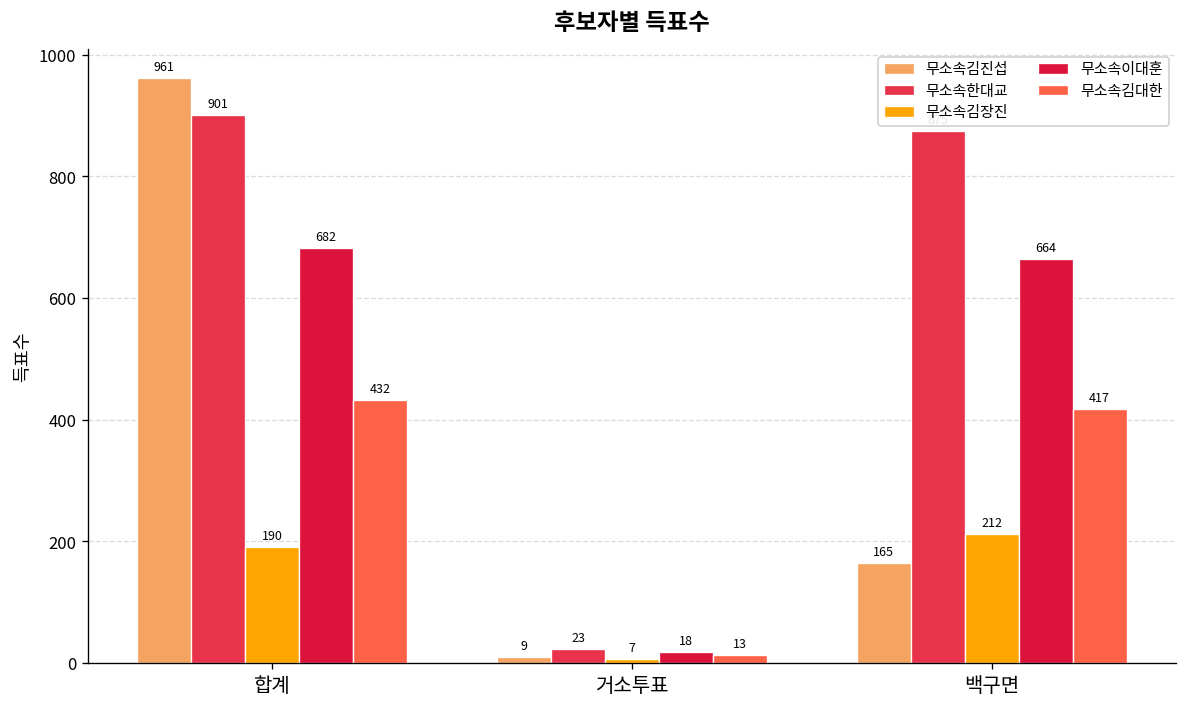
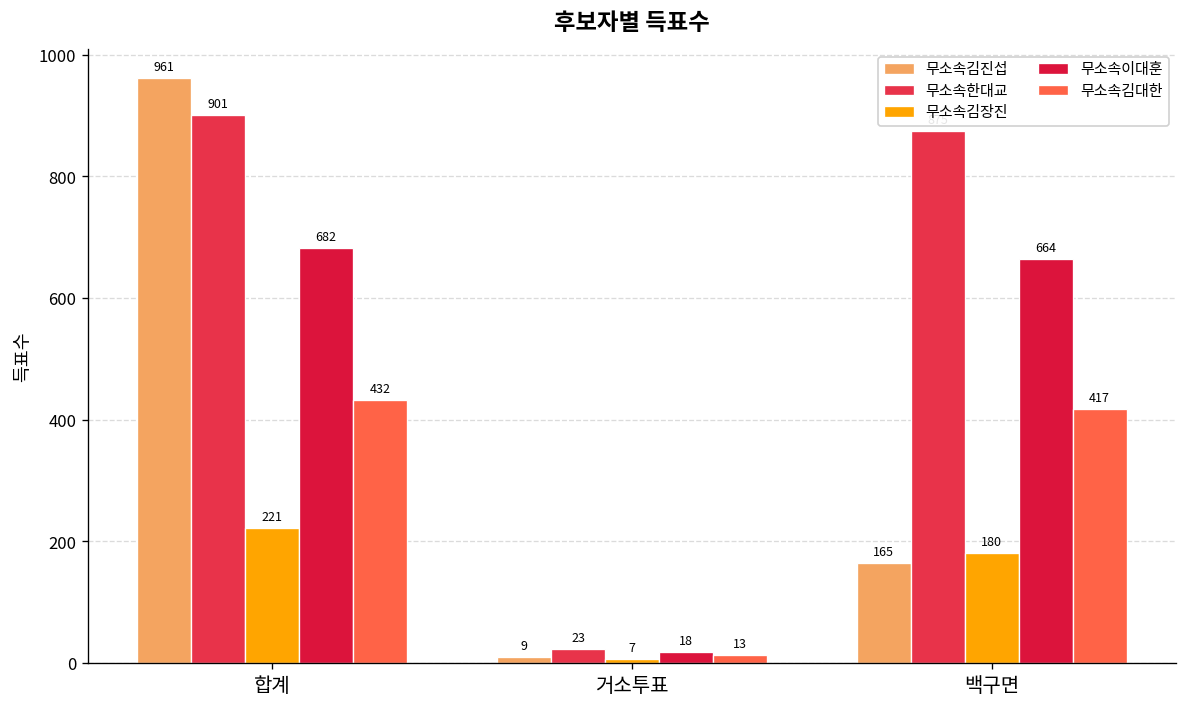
  {
    "무소속김진섭": {
      "합계": 961,
      "거소투표": 9,
      "백구면": 165
    },
    "무소속김장진": {
-     "합계": 190,
+     "합계": 221,
      "거소투표": 7,
-     "백구면": 212
+     "백구면": 180
    }
  }
